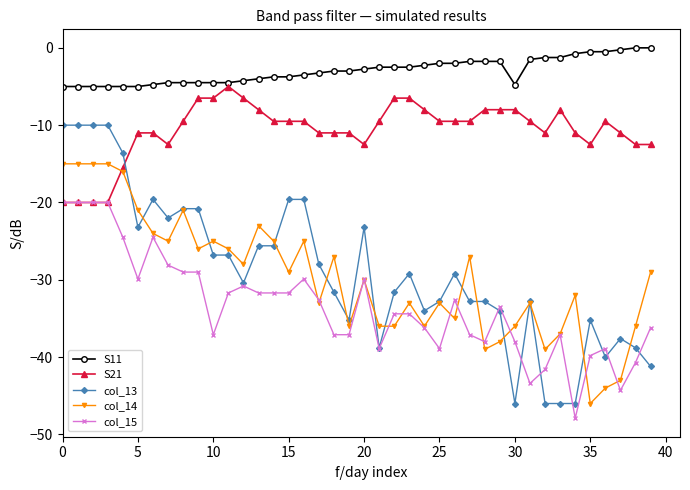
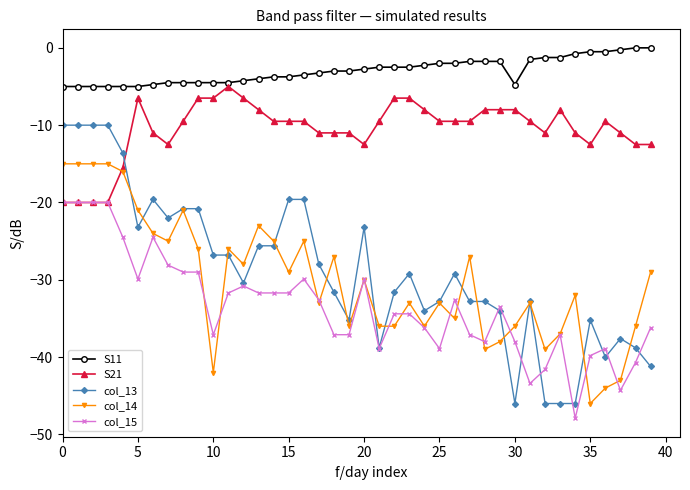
  {
    "S11": {
      "0": -5,
      "5": -5,
      "10": -5,
      "15": -4,
      "20": -3,
      "25": -2,
      "30": -5,
      "35": -1
    },
    "S21": {
-     "5": -11,
+     "5": -7,
      "10": -7,
      "15": -10,
      "20": -13,
      "25": -10,
      "30": -8,
      "35": -13
    },
    "col_13": {
      "0": -10,
      "5": -23,
      "10": -27,
      "15": -20,
      "20": -23,
      "30": -46,
      "35": -35
    },
    "col_14": {
      "0": -15,
      "5": -21,
-     "10": -25,
+     "10": -42,
      "15": -29,
      "30": -36,
      "35": -46
    },
    "col_15": {
      "5": -30,
      "10": -37,
      "15": -32,
      "25": -39,
      "30": -38,
      "35": -40
    }
  }
